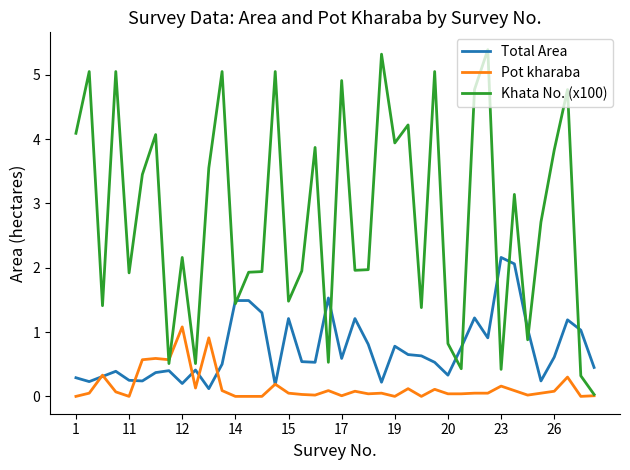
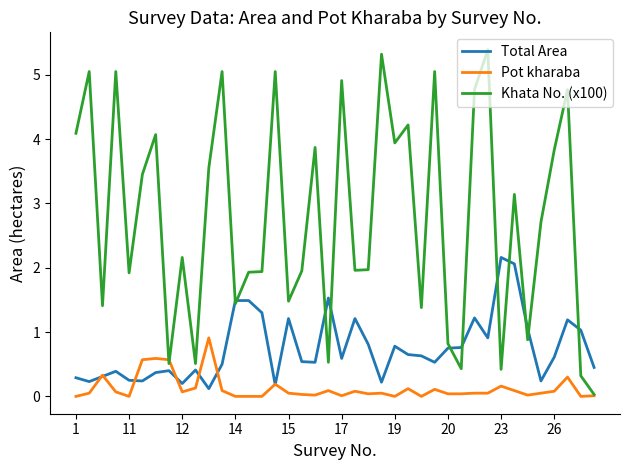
  {
    "Total Area": {
      "12": 0.2,
-     "20": 0.3
+     "20": 0.8
    },
    "Pot kharaba": {
-     "12": 1.1,
+     "12": 0.1,
      "20": 0.0
    },
    "Khata No. (x100)": {
      "12": 2.2,
      "20": 0.8
    }
  }
